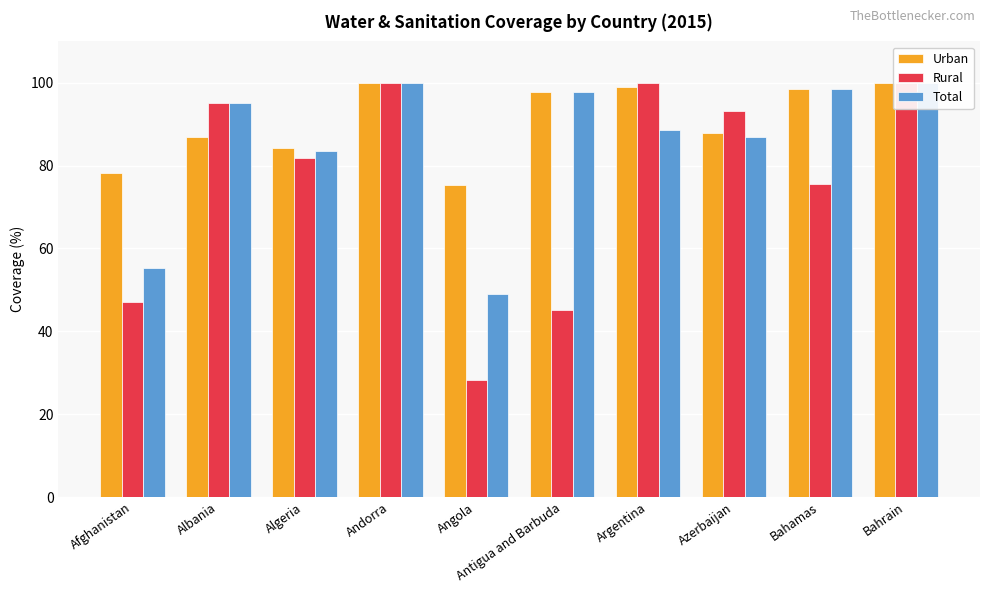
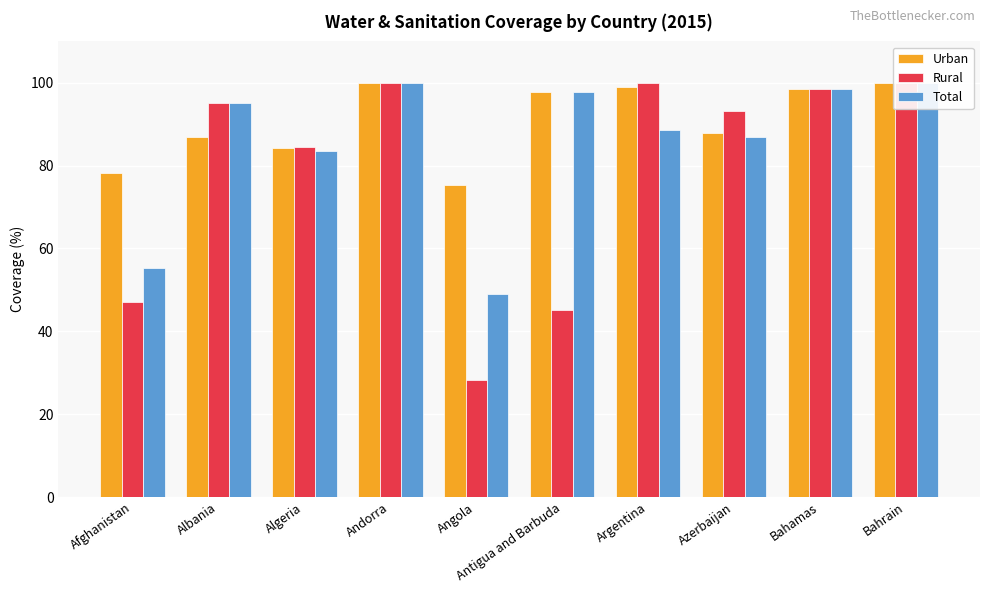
  {
    "Urban": {
      "Afghanistan": 78,
      "Albania": 87,
      "Algeria": 84,
      "Andorra": 100,
      "Angola": 75,
      "Antigua and Barbuda": 98,
      "Argentina": 99,
      "Azerbaijan": 88,
      "Bahamas": 98,
      "Bahrain": 100
    },
    "Rural": {
      "Afghanistan": 47,
      "Albania": 95,
-     "Algeria": 82,
+     "Algeria": 84,
      "Andorra": 100,
      "Angola": 28,
      "Antigua and Barbuda": 45,
      "Argentina": 100,
      "Azerbaijan": 93,
-     "Bahamas": 76
+     "Bahamas": 98
    },
    "Total": {
      "Afghanistan": 55,
      "Albania": 95,
      "Algeria": 84,
      "Andorra": 100,
      "Angola": 49,
      "Antigua and Barbuda": 98,
      "Argentina": 89,
      "Azerbaijan": 87,
      "Bahamas": 98
    }
  }
